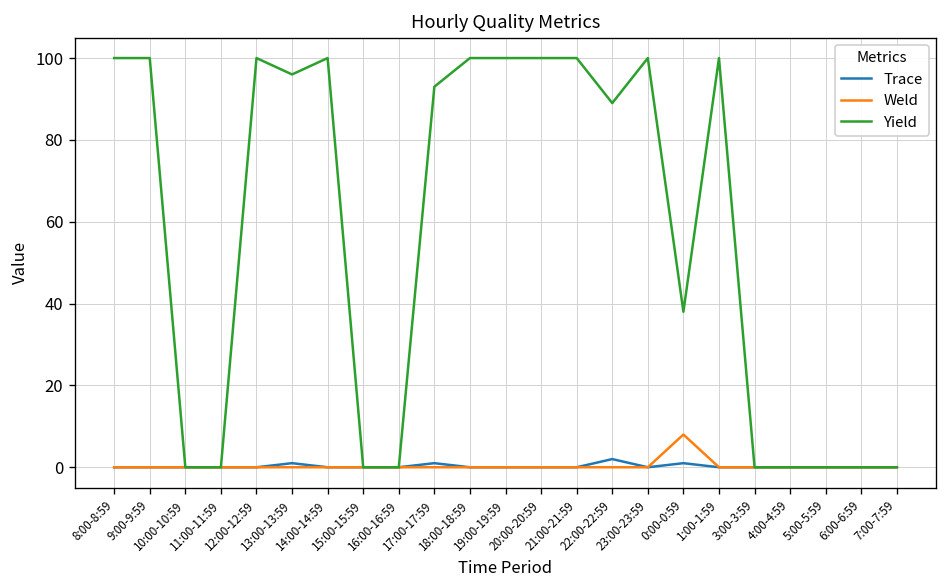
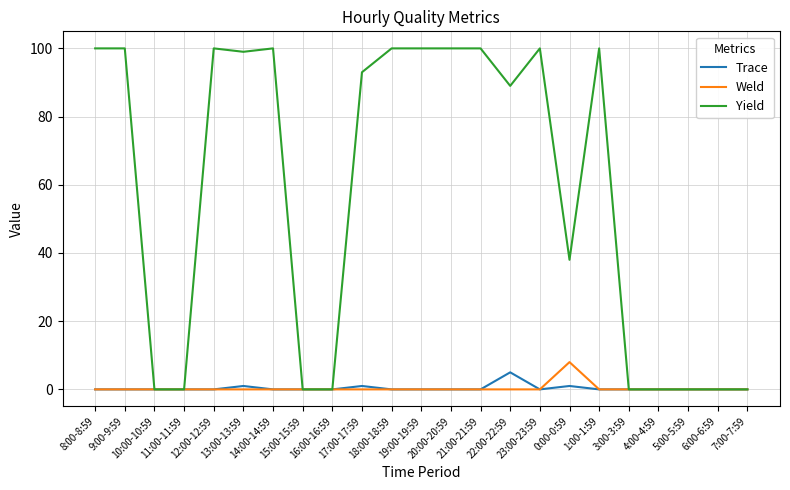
  {
    "Trace": {
      "13:00-13:59": 1,
      "17:00-17:59": 1,
-     "22:00-22:59": 2,
+     "22:00-22:59": 5,
      "0:00-0:59": 1
    },
    "Weld": {
      "13:00-13:59": 0,
      "17:00-17:59": 0,
      "22:00-22:59": 0,
      "0:00-0:59": 8
    },
    "Yield": {
      "8:00-8:59": 100,
      "9:00-9:59": 100,
      "12:00-12:59": 100,
-     "13:00-13:59": 96,
+     "13:00-13:59": 99,
      "14:00-14:59": 100,
      "17:00-17:59": 93,
      "18:00-18:59": 100,
      "19:00-19:59": 100,
      "20:00-20:59": 100,
      "21:00-21:59": 100,
      "22:00-22:59": 89,
      "23:00-23:59": 100,
      "0:00-0:59": 38,
      "1:00-1:59": 100
    }
  }
